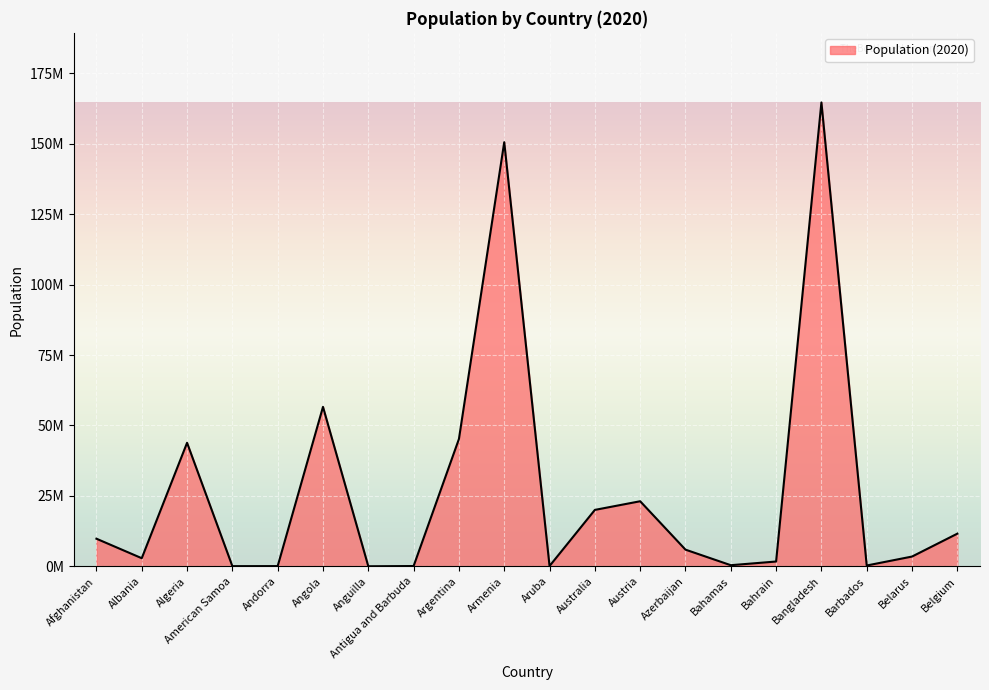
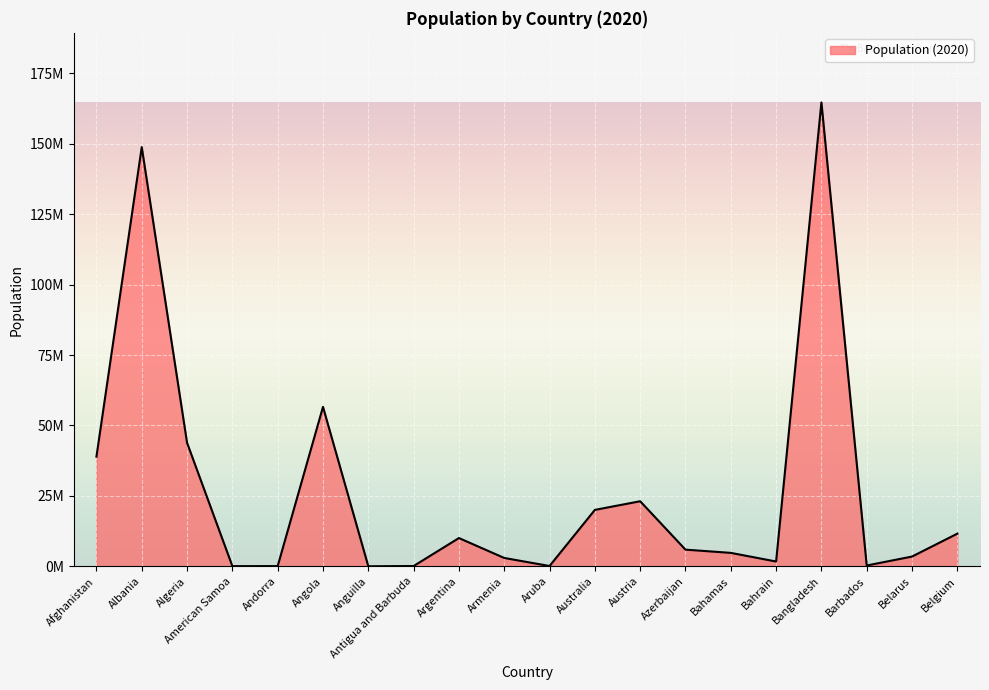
  {
-   "Afghanistan": 10000000,
-   "Albania": 3000000,
+   "Afghanistan": 39000000,
+   "Albania": 149000000,
    "Algeria": 44000000,
    "American Samoa": 0,
    "Andorra": 0,
    "Angola": 57000000,
    "Anguilla": 0,
    "Antigua and Barbuda": 0,
-   "Argentina": 45000000,
-   "Armenia": 151000000,
+   "Argentina": 10000000,
+   "Armenia": 3000000,
    "Aruba": 0,
    "Australia": 20000000,
    "Austria": 23000000,
    "Azerbaijan": 6000000,
-   "Bahamas": 0,
+   "Bahamas": 5000000,
    "Bahrain": 2000000,
    "Bangladesh": 165000000,
    "Barbados": 0,
    "Belarus": 3000000,
    "Belgium": 12000000
  }
